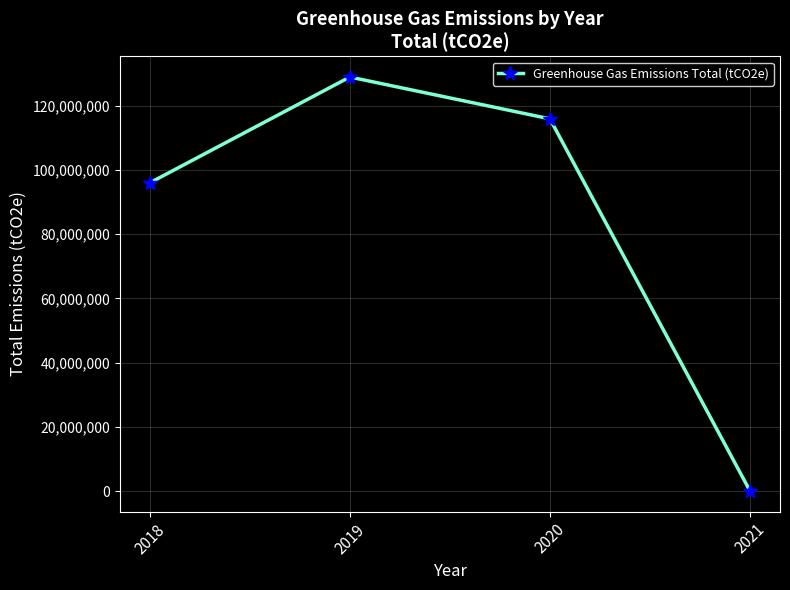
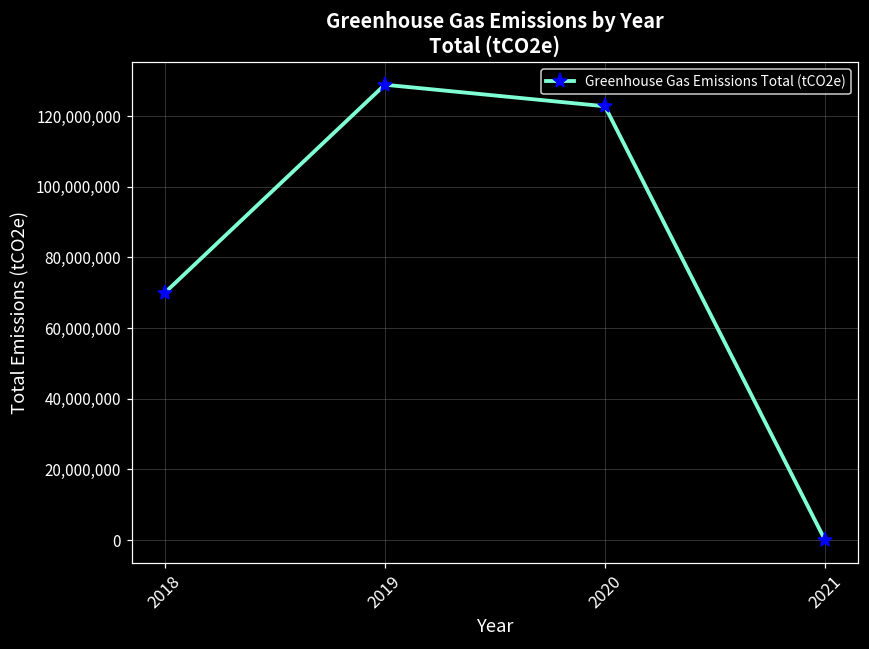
  {
-   "2018": "96,000,000",
+   "2018": "70,000,000",
    "2019": "129,000,000",
-   "2020": "116,000,000",
+   "2020": "123,000,000",
    "2021": "0"
  }
